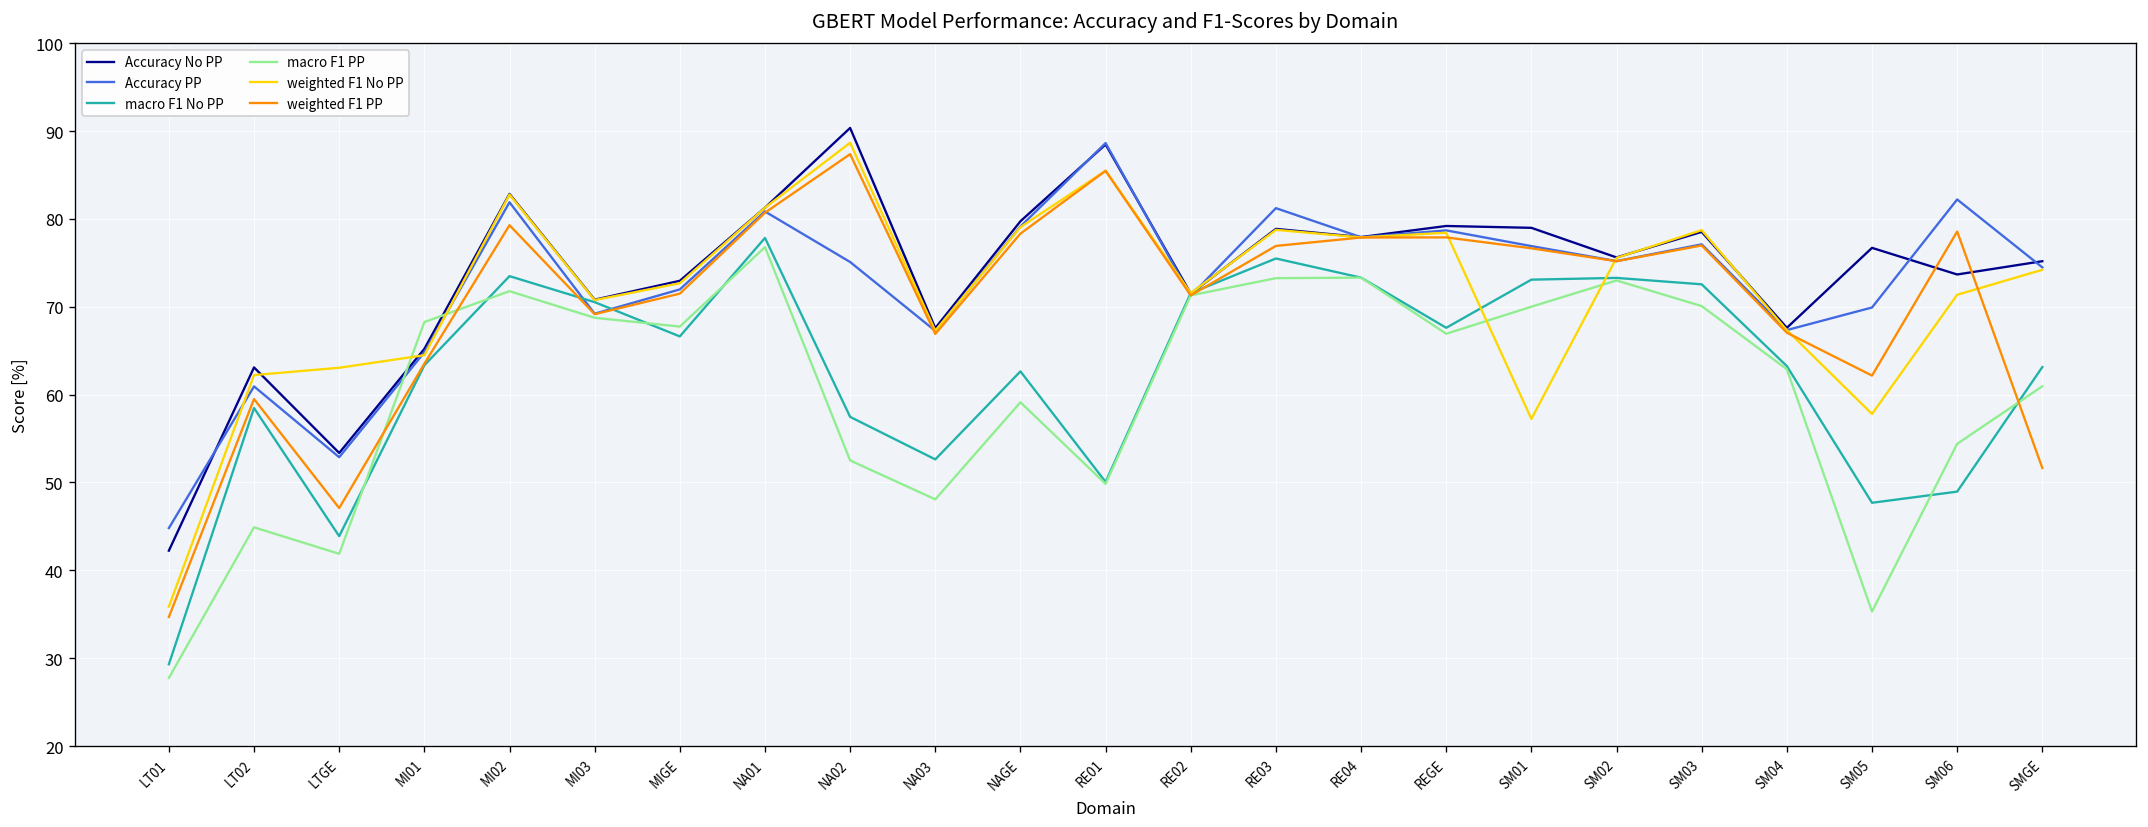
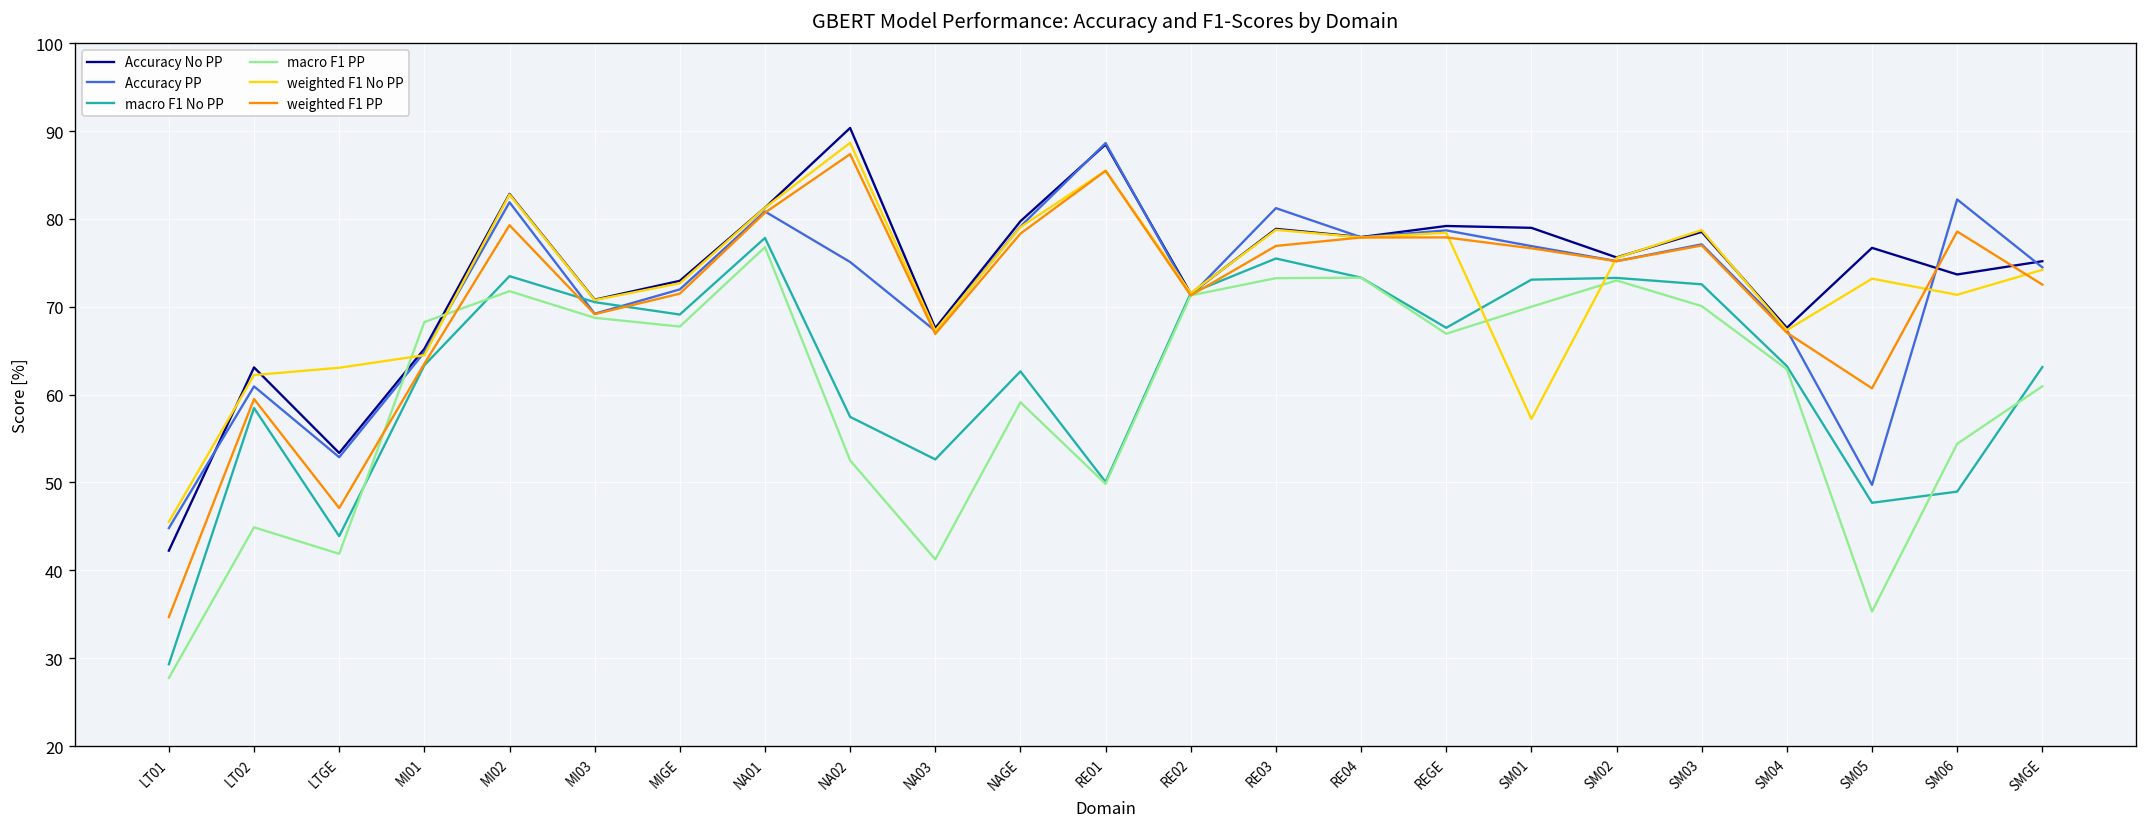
  {
    "Accuracy No PP": {
      "LT01": 42,
      "LT02": 63,
      "LTGE": 53,
      "MI01": 65,
      "NA02": 90,
      "NAGE": 80,
      "REGE": 79,
      "SM01": 79,
      "SM05": 77,
      "SM06": 74,
      "SMGE": 75
    },
    "Accuracy PP": {
      "LT01": 45,
      "LT02": 61,
      "LTGE": 53,
      "MI02": 82,
      "MIGE": 72,
      "NA02": 75,
      "RE03": 81,
-     "SM05": 70,
+     "SM05": 50,
      "SM06": 82
    },
    "macro F1 No PP": {
      "LT01": 29,
      "LT02": 58,
      "LTGE": 44,
      "MI02": 73,
-     "MIGE": 67,
+     "MIGE": 69,
      "NA01": 78,
      "NA02": 57,
      "NA03": 53,
      "NAGE": 63,
      "RE03": 76,
      "REGE": 68,
      "SM01": 73,
      "SM03": 73,
      "SM04": 63,
      "SM05": 48,
      "SM06": 49,
      "SMGE": 63
    },
    "macro F1 PP": {
      "LT01": 28,
      "LT02": 45,
      "LTGE": 42,
      "MI01": 68,
      "MI02": 72,
      "MI03": 69,
      "MIGE": 68,
      "NA01": 77,
      "NA02": 53,
-     "NA03": 48,
+     "NA03": 41,
      "NAGE": 59,
      "RE03": 73,
      "REGE": 67,
      "SM01": 70,
      "SM03": 70,
      "SM04": 63,
      "SM05": 35,
      "SM06": 54,
      "SMGE": 61
    },
    "weighted F1 No PP": {
-     "LT01": 36,
+     "LT01": 46,
      "LT02": 62,
      "LTGE": 63,
      "NA02": 89,
      "SM01": 57,
-     "SM05": 58,
+     "SM05": 73,
      "SM06": 71
    },
    "weighted F1 PP": {
      "LT01": 35,
      "LT02": 60,
      "LTGE": 47,
      "MI02": 79,
      "MIGE": 72,
      "NA02": 87,
      "NAGE": 78,
      "RE03": 77,
      "REGE": 78,
-     "SM05": 62,
+     "SM05": 61,
      "SM06": 79,
-     "SMGE": 52
+     "SMGE": 73
    }
  }
